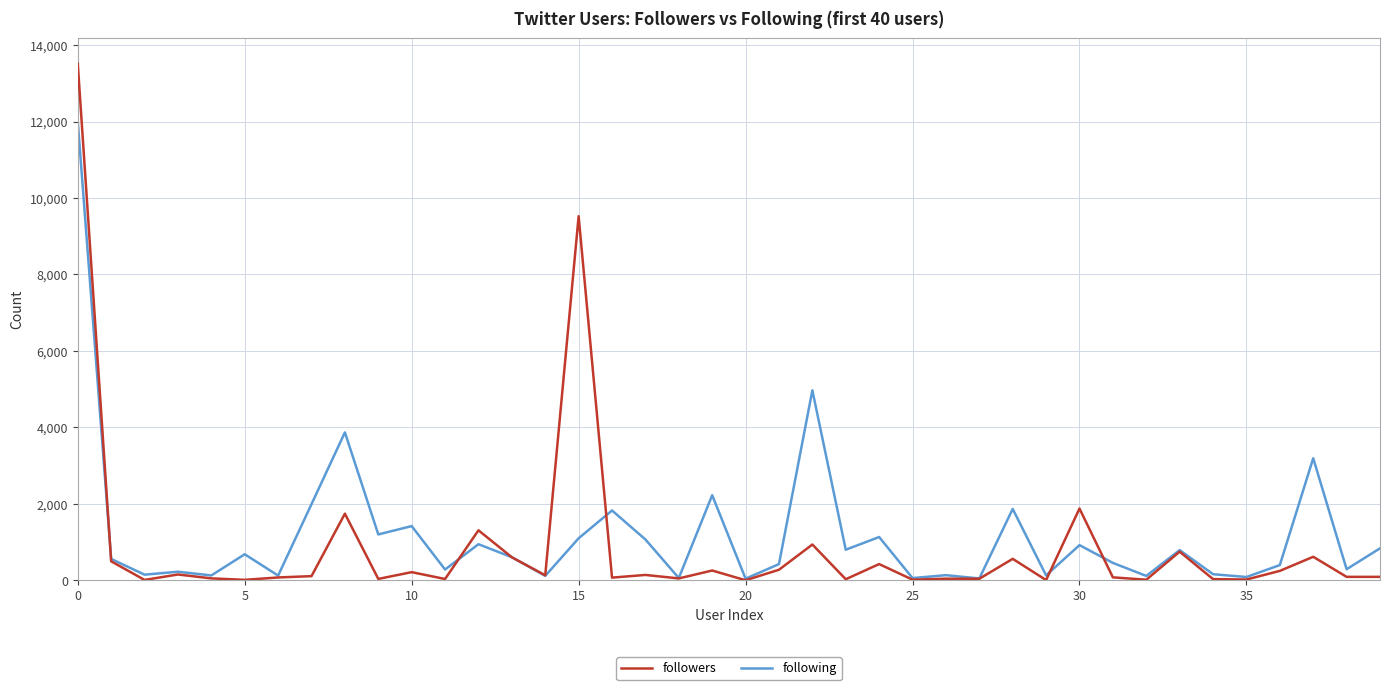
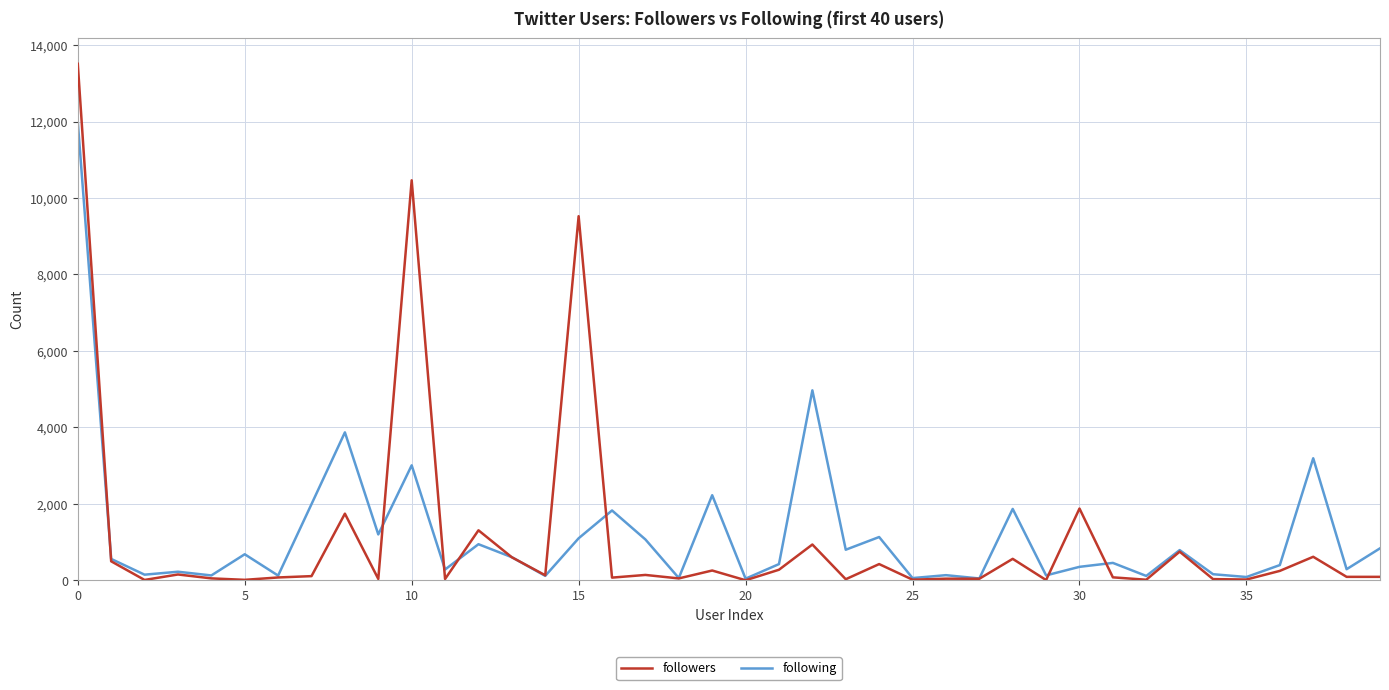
  {
    "followers": {
      "0": "13,500",
      "5": "0",
-     "10": "200",
+     "10": "10,500",
      "15": "9,500",
      "30": "1,900",
      "35": "0"
    },
    "following": {
      "0": "12,000",
      "5": "700",
-     "10": "1,400",
+     "10": "3,000",
      "15": "1,100",
-     "30": "900",
+     "30": "400",
      "35": "100"
    }
  }
